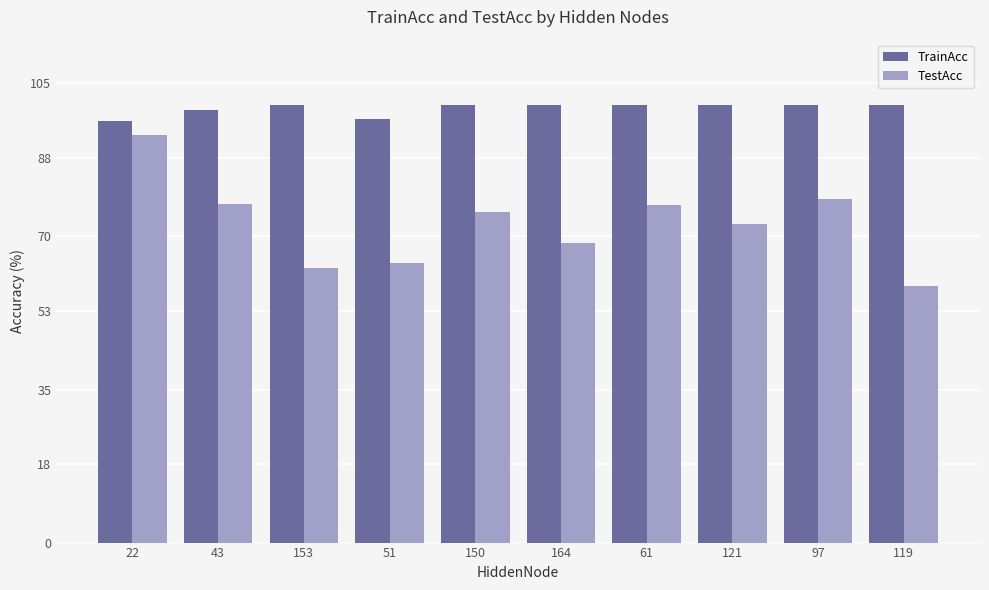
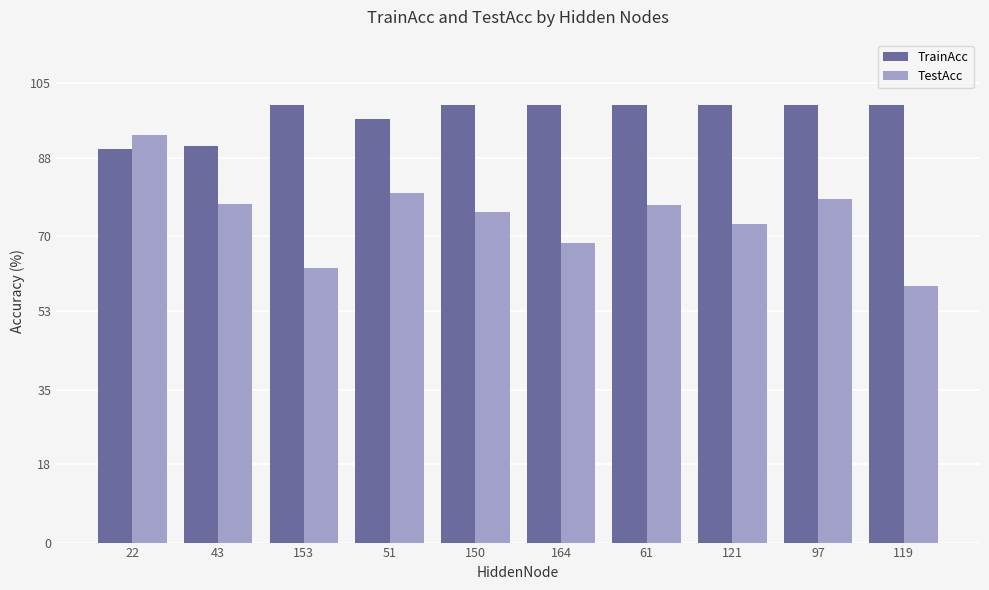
  {
    "TrainAcc": {
-     "22": 96,
-     "43": 99,
+     "22": 90,
+     "43": 91,
      "153": 100,
      "51": 97,
      "150": 100,
      "164": 100,
      "61": 100,
      "121": 100,
      "97": 100,
      "119": 100
    },
    "TestAcc": {
      "22": 93,
      "43": 77,
      "153": 63,
-     "51": 64,
+     "51": 80,
      "150": 76,
      "164": 69,
      "61": 77,
      "121": 73,
      "97": 79,
      "119": 59
    }
  }
